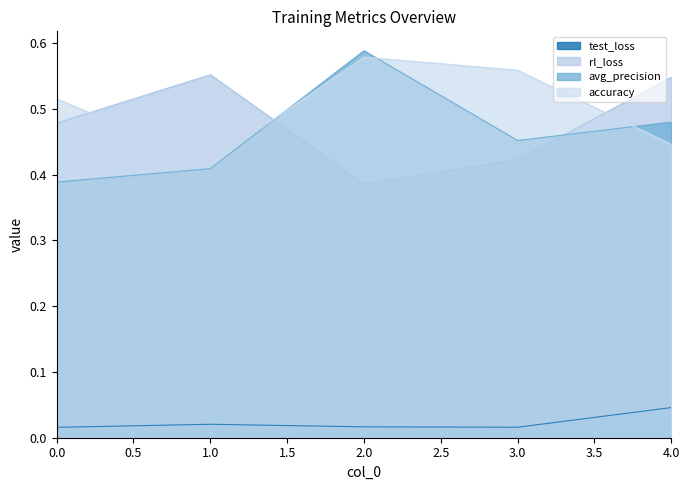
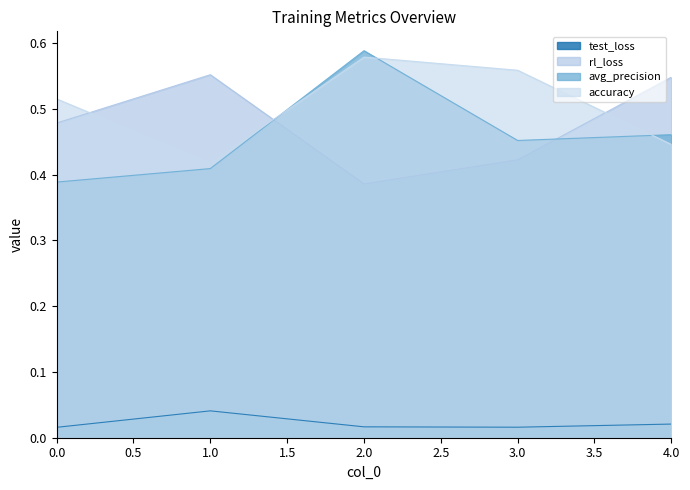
  {
    "test_loss": {
      "0.0": 0.02,
-     "1.0": 0.02,
+     "1.0": 0.04,
      "2.0": 0.02,
      "3.0": 0.02,
-     "4.0": 0.05
+     "4.0": 0.02
    },
    "avg_precision": {
      "0.0": 0.39,
      "1.0": 0.41,
      "2.0": 0.59,
      "3.0": 0.45,
-     "4.0": 0.48
+     "4.0": 0.46
    }
  }
